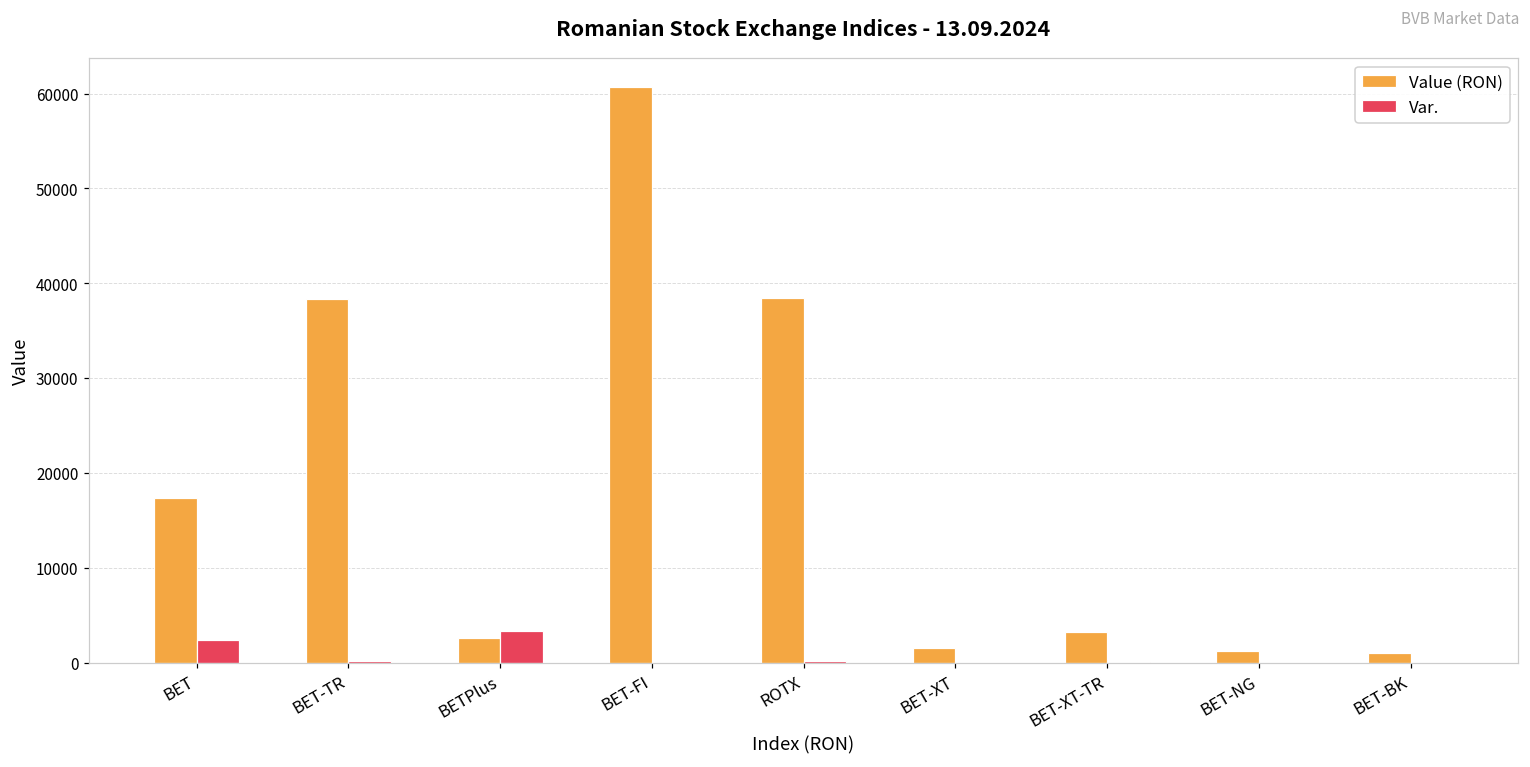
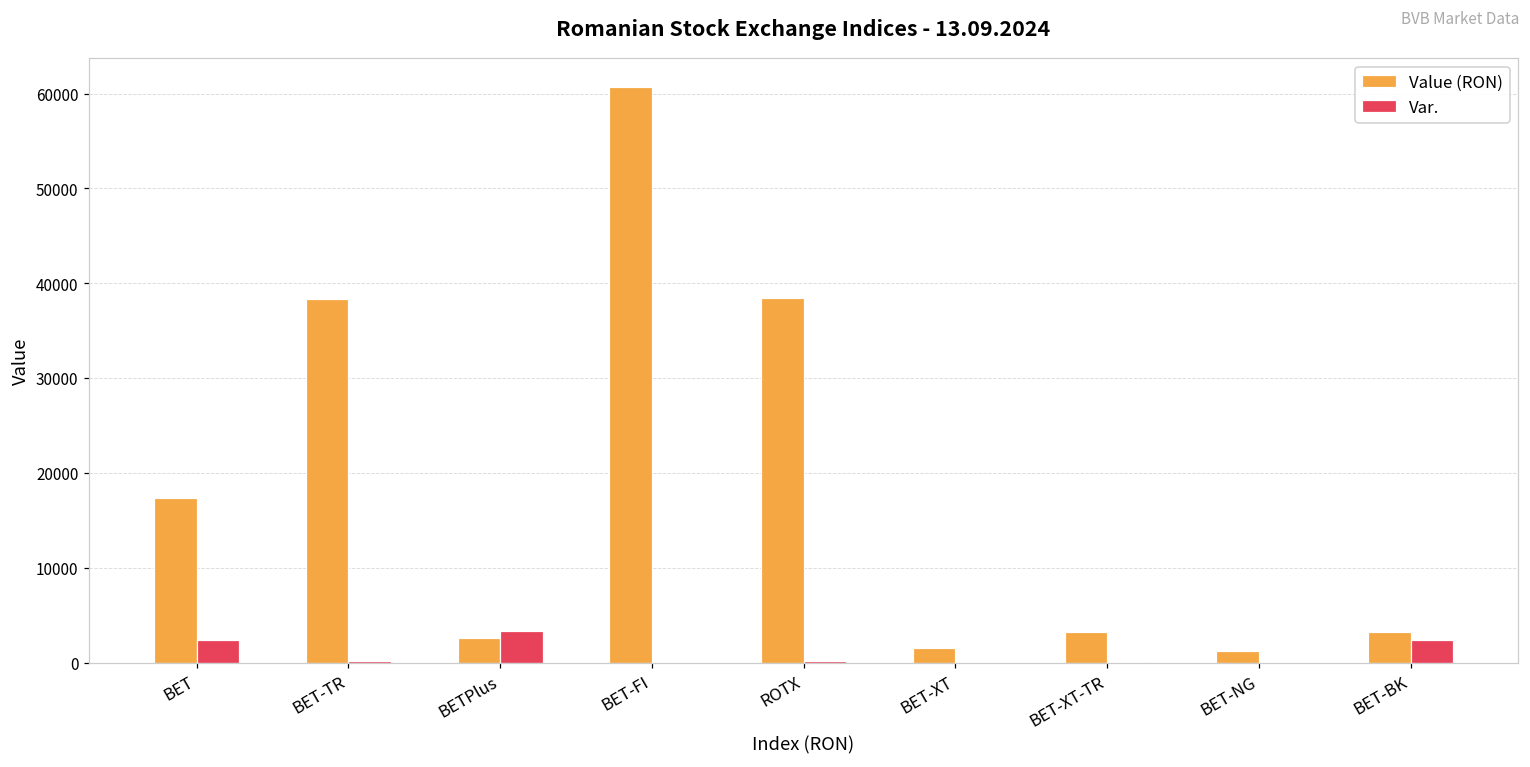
  {
    "Value (RON)": {
      "BET": 17000,
      "BET-TR": 38000,
      "BETPlus": 3000,
      "BET-FI": 61000,
      "ROTX": 38000,
      "BET-XT": 1000,
      "BET-XT-TR": 3000,
      "BET-NG": 1000,
-     "BET-BK": 1000
+     "BET-BK": 3000
    },
    "Var.": {
      "BET": 2000,
      "BETPlus": 3000,
-     "BET-BK": 0
+     "BET-BK": 2000
    }
  }
